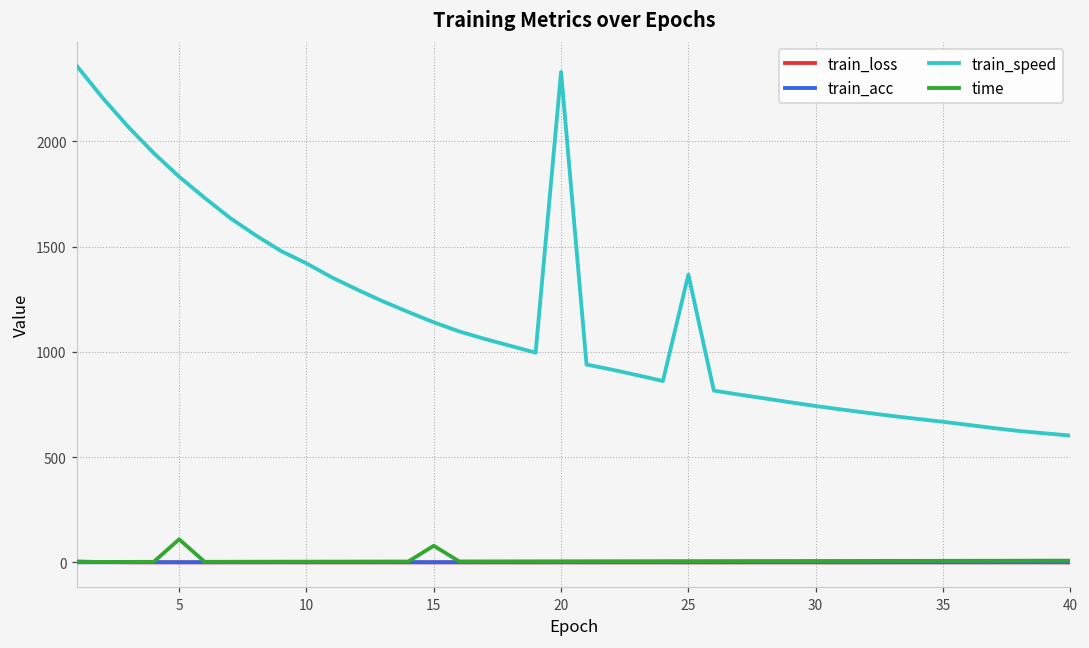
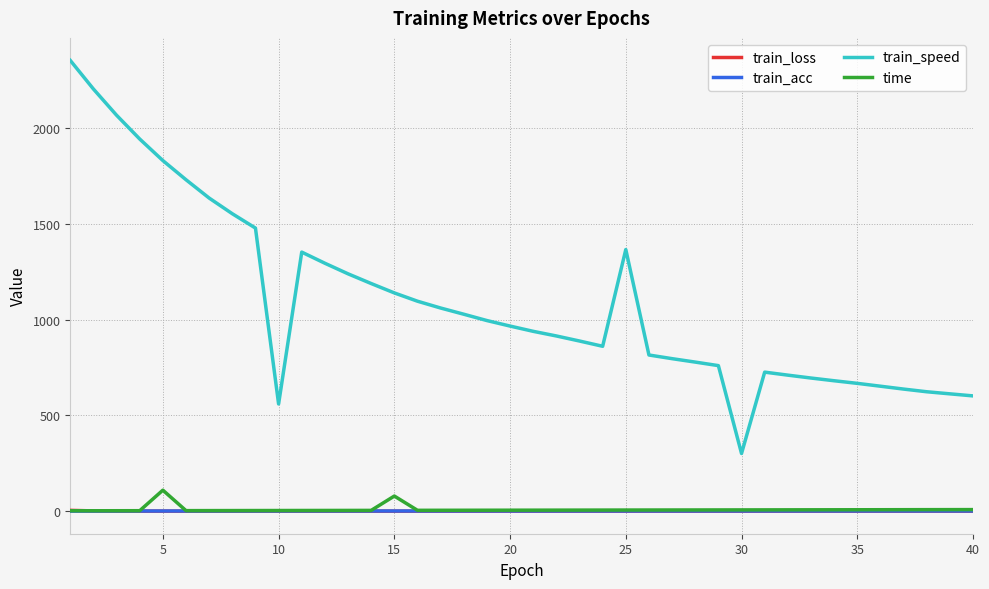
  {
    "train_speed": {
      "5": 1830,
-     "10": 1420,
+     "10": 560,
      "15": 1140,
-     "20": 2330,
+     "20": 970,
      "25": 1370,
-     "30": 740,
+     "30": 300,
      "35": 670,
      "40": 600
    },
    "time": {
      "5": 110,
      "15": 80
    }
  }
